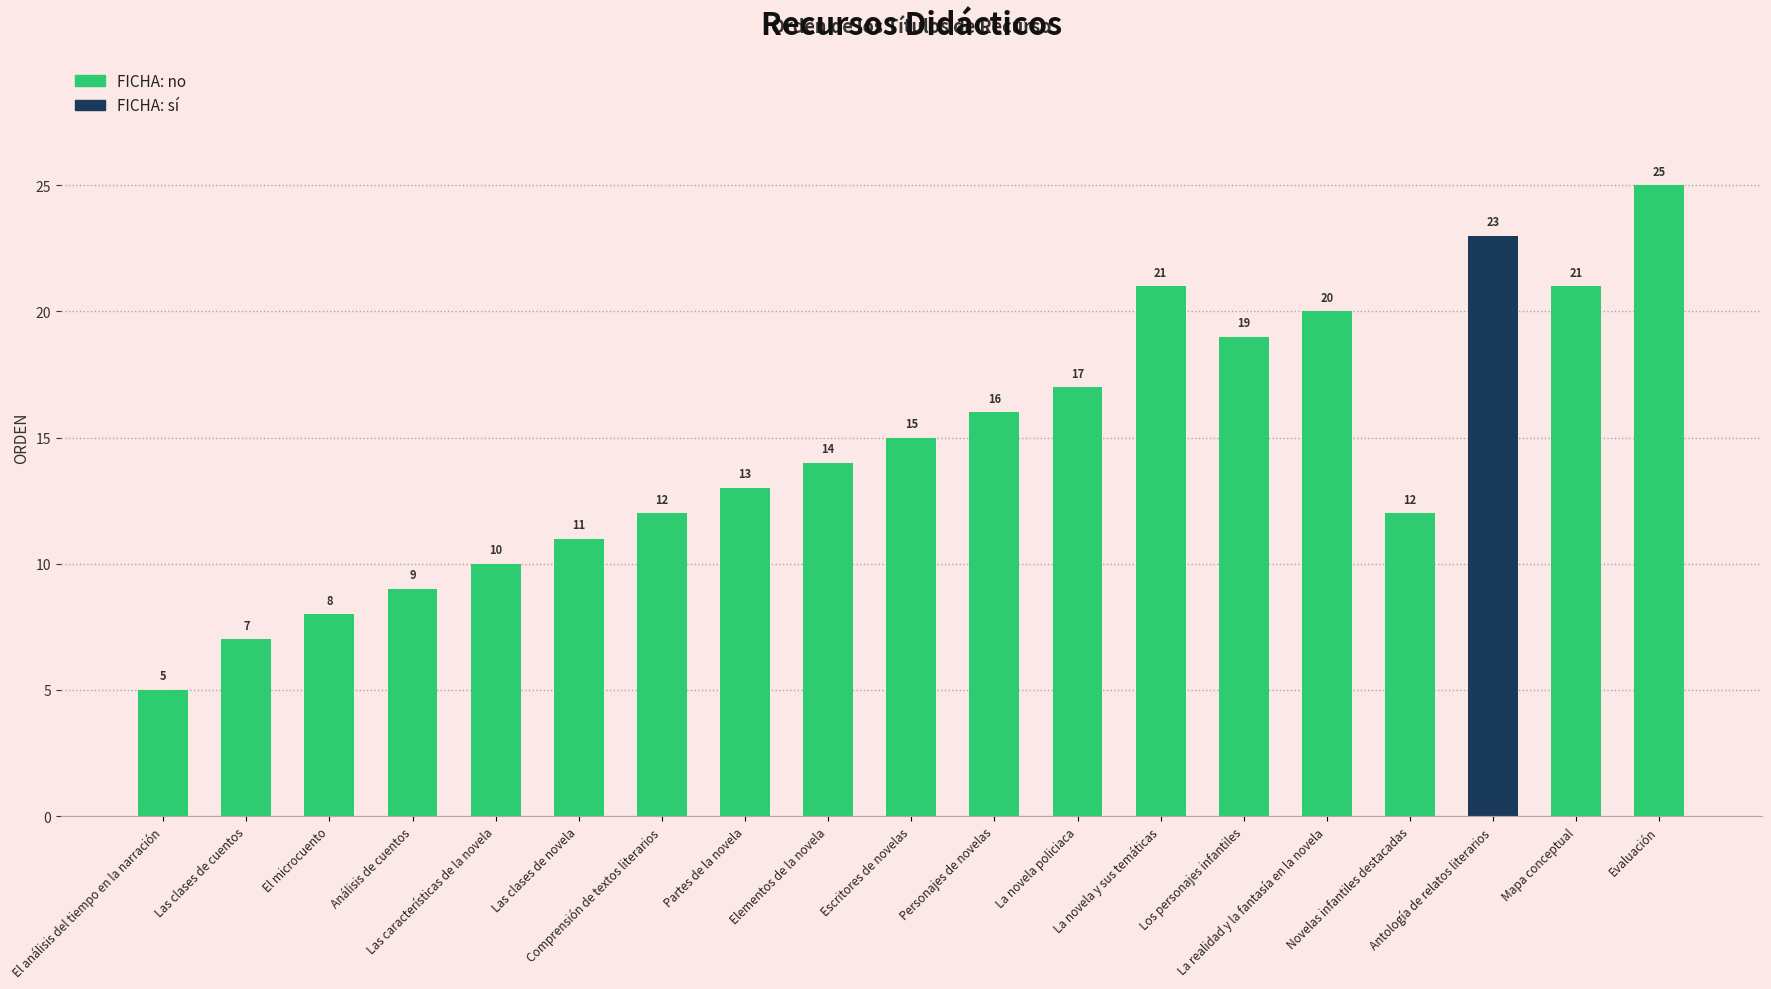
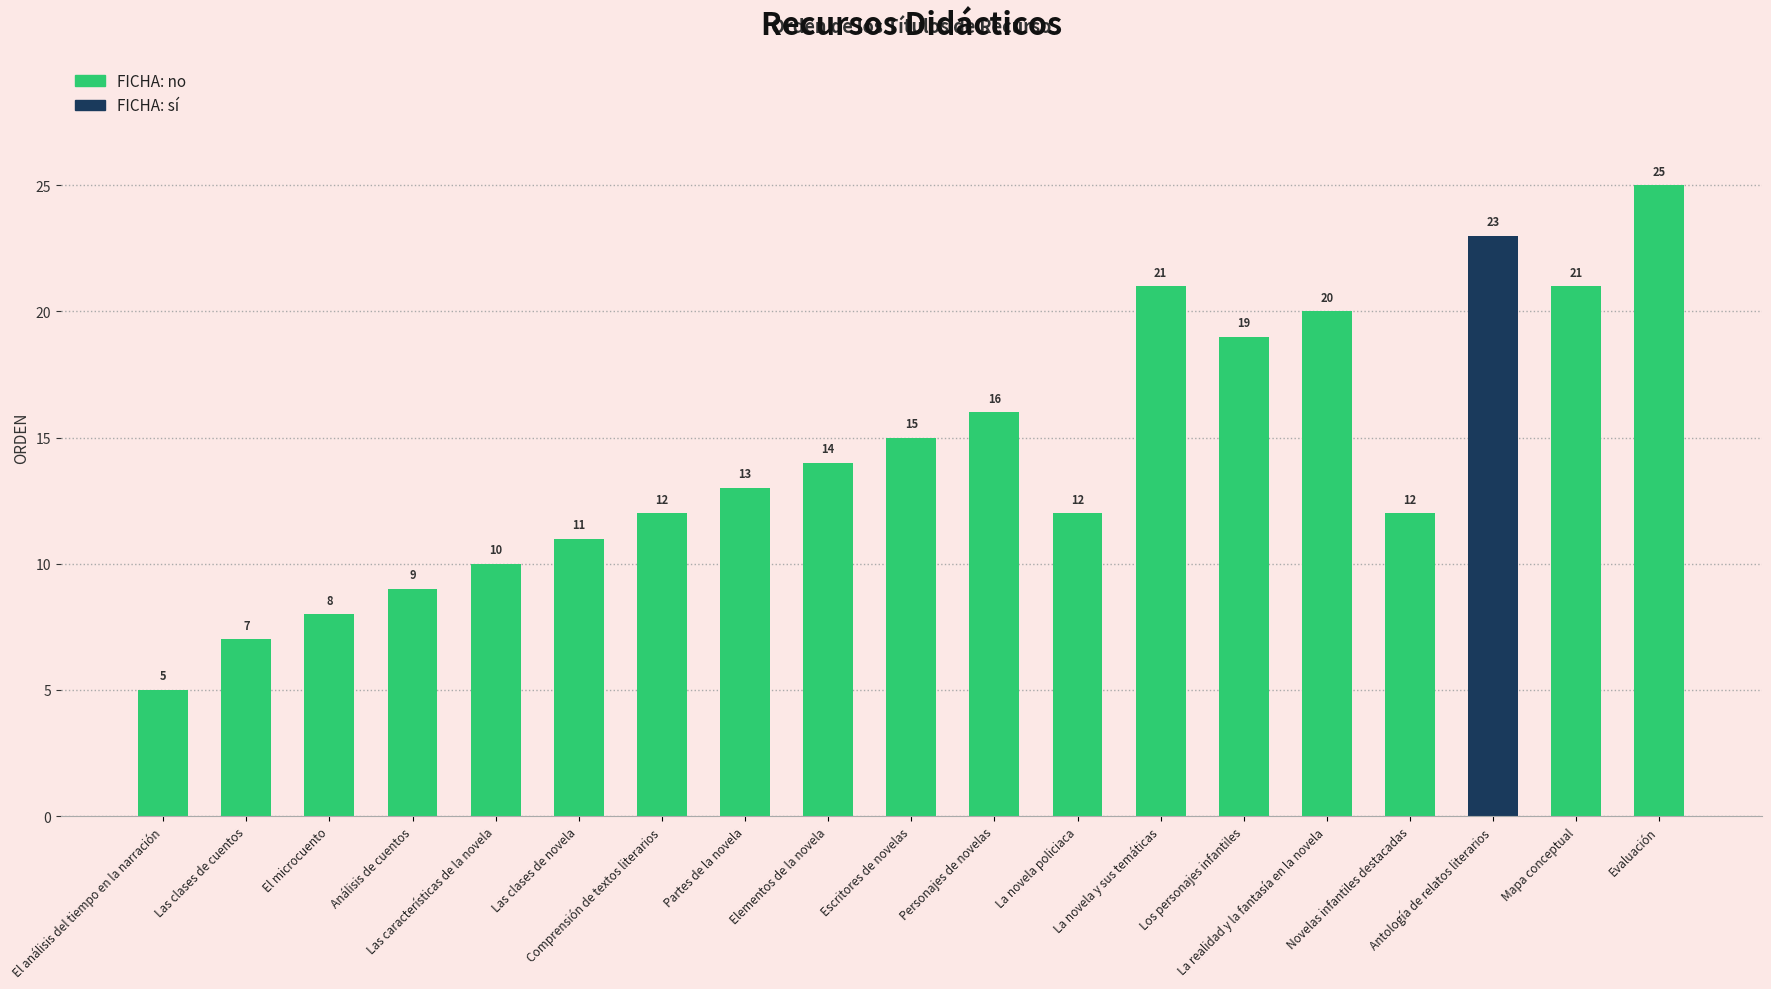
  {
    "El análisis del tiempo en la narración": 5,
    "Las clases de cuentos": 7,
    "El microcuento": 8,
    "Análisis de cuentos": 9,
    "Las características de la novela": 10,
    "Las clases de novela": 11,
    "Comprensión de textos literarios": 12,
    "Partes de la novela": 13,
    "Elementos de la novela": 14,
    "Escritores de novelas": 15,
    "Personajes de novelas": 16,
-   "La novela policiaca": 17,
+   "La novela policiaca": 12,
    "La novela y sus temáticas": 21,
    "Los personajes infantiles": 19,
    "La realidad y la fantasía en la novela": 20,
    "Novelas infantiles destacadas": 12,
    "Antología de relatos literarios": 23,
    "Mapa conceptual": 21,
    "Evaluación": 25
  }
